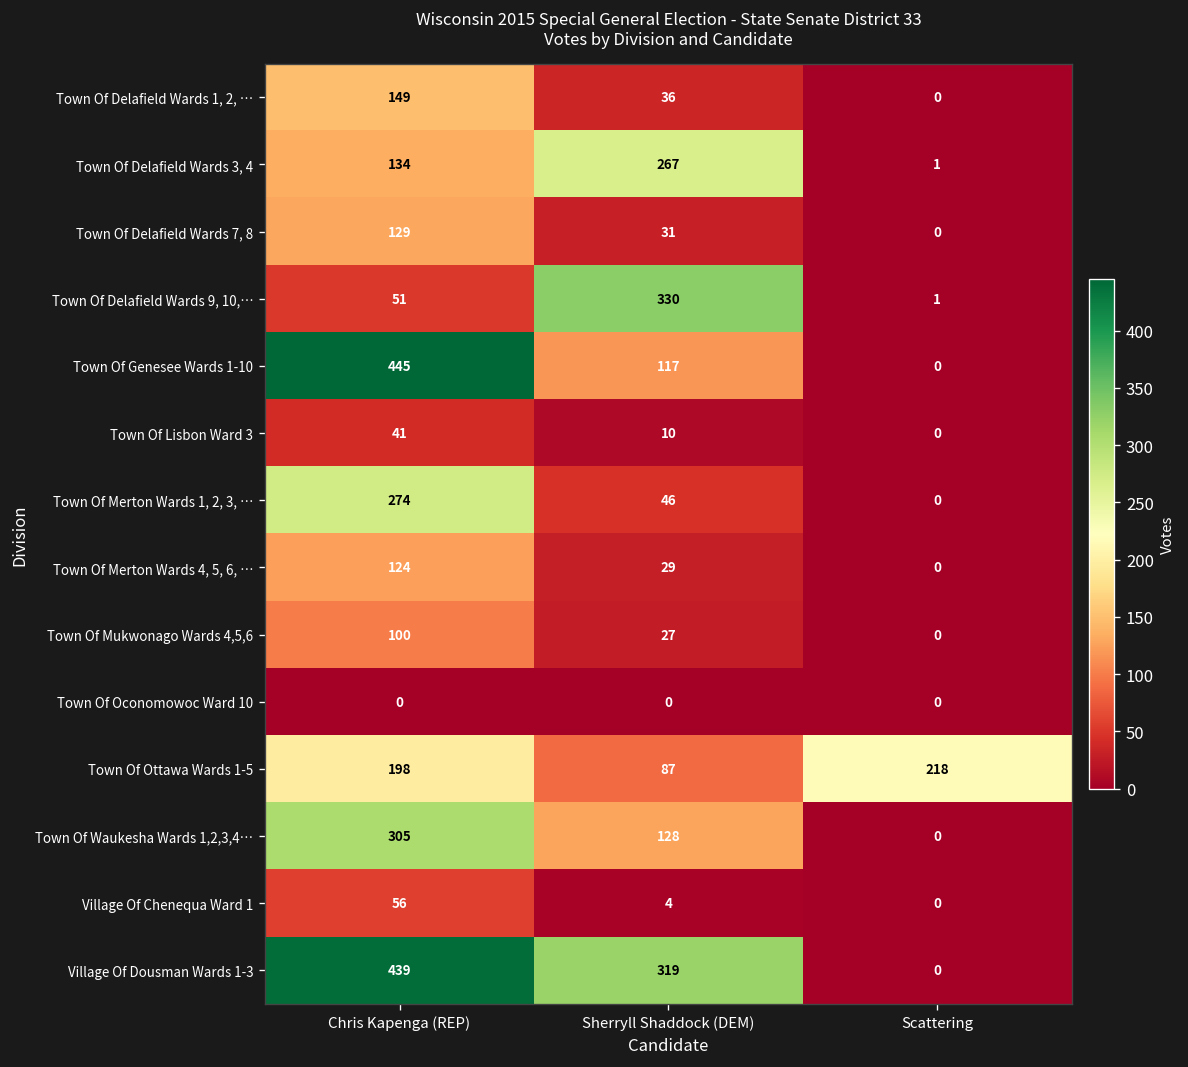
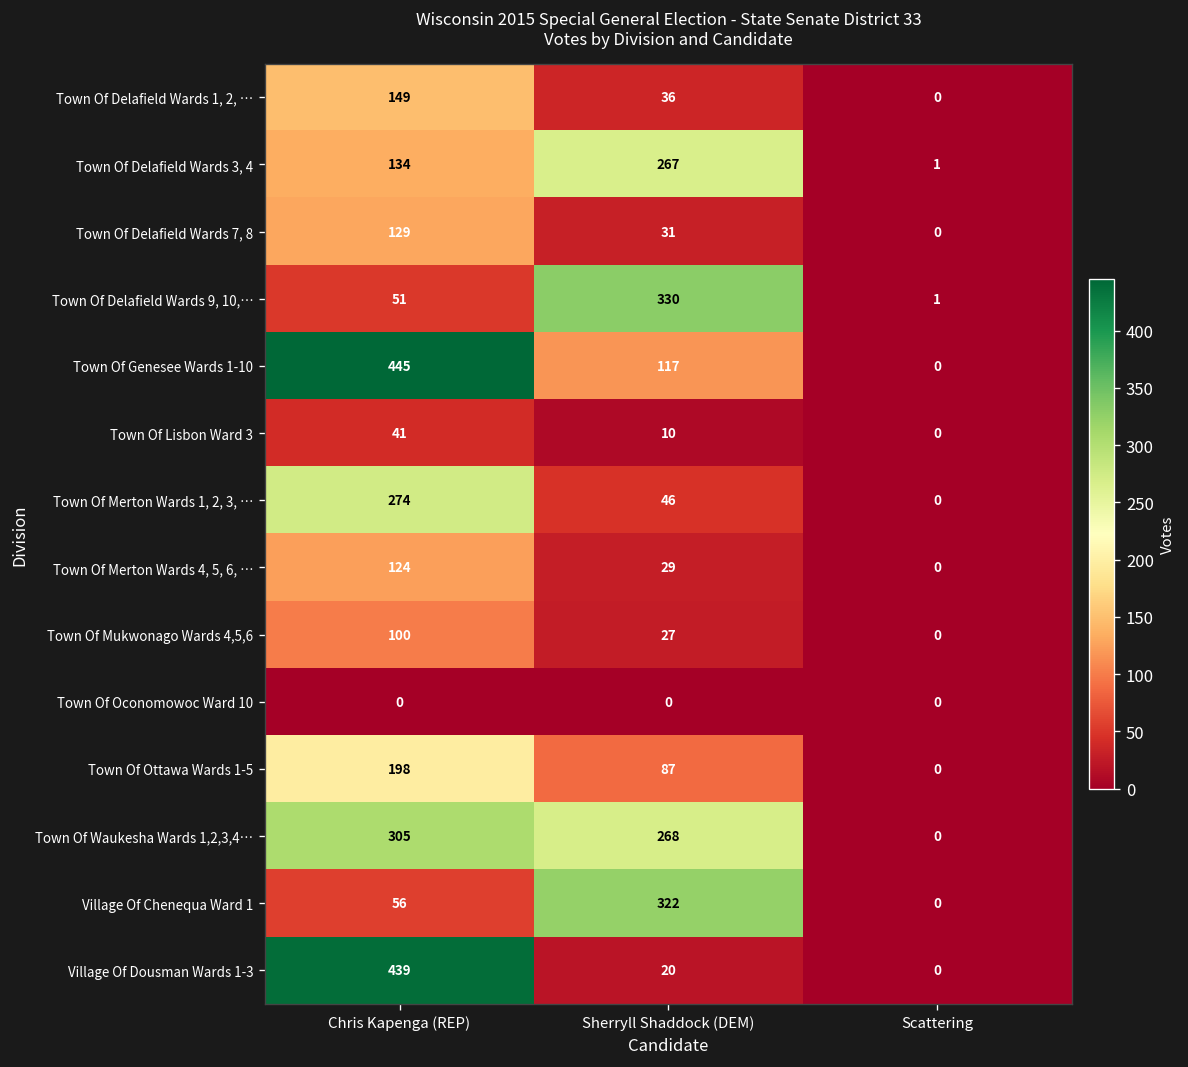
  {
    "Town Of Delafield Wards 1, 2, …": {
      "Chris Kapenga (REP)": 149,
      "Sherryll Shaddock (DEM)": 36,
      "Scattering": 0
    },
    "Town Of Delafield Wards 3, 4": {
      "Chris Kapenga (REP)": 134,
      "Sherryll Shaddock (DEM)": 267,
      "Scattering": 1
    },
    "Town Of Delafield Wards 7, 8": {
      "Chris Kapenga (REP)": 129,
      "Sherryll Shaddock (DEM)": 31,
      "Scattering": 0
    },
    "Town Of Delafield Wards 9, 10,…": {
      "Chris Kapenga (REP)": 51,
      "Sherryll Shaddock (DEM)": 330,
      "Scattering": 1
    },
    "Town Of Genesee Wards 1-10": {
      "Chris Kapenga (REP)": 445,
      "Sherryll Shaddock (DEM)": 117,
      "Scattering": 0
    },
    "Town Of Lisbon Ward 3": {
      "Chris Kapenga (REP)": 41,
      "Sherryll Shaddock (DEM)": 10,
      "Scattering": 0
    },
    "Town Of Merton Wards 1, 2, 3, …": {
      "Chris Kapenga (REP)": 274,
      "Sherryll Shaddock (DEM)": 46,
      "Scattering": 0
    },
    "Town Of Merton Wards 4, 5, 6, …": {
      "Chris Kapenga (REP)": 124,
      "Sherryll Shaddock (DEM)": 29,
      "Scattering": 0
    },
    "Town Of Mukwonago Wards 4,5,6": {
      "Chris Kapenga (REP)": 100,
      "Sherryll Shaddock (DEM)": 27,
      "Scattering": 0
    },
    "Town Of Oconomowoc Ward 10": {
      "Chris Kapenga (REP)": 0,
      "Sherryll Shaddock (DEM)": 0,
      "Scattering": 0
    },
    "Town Of Ottawa Wards 1-5": {
      "Chris Kapenga (REP)": 198,
      "Sherryll Shaddock (DEM)": 87,
-     "Scattering": 218
+     "Scattering": 0
    },
    "Town Of Waukesha Wards 1,2,3,4…": {
      "Chris Kapenga (REP)": 305,
-     "Sherryll Shaddock (DEM)": 128,
+     "Sherryll Shaddock (DEM)": 268,
      "Scattering": 0
    },
    "Village Of Chenequa Ward 1": {
      "Chris Kapenga (REP)": 56,
-     "Sherryll Shaddock (DEM)": 4,
+     "Sherryll Shaddock (DEM)": 322,
      "Scattering": 0
    },
    "Village Of Dousman Wards 1-3": {
      "Chris Kapenga (REP)": 439,
-     "Sherryll Shaddock (DEM)": 319,
+     "Sherryll Shaddock (DEM)": 20,
      "Scattering": 0
    }
  }
